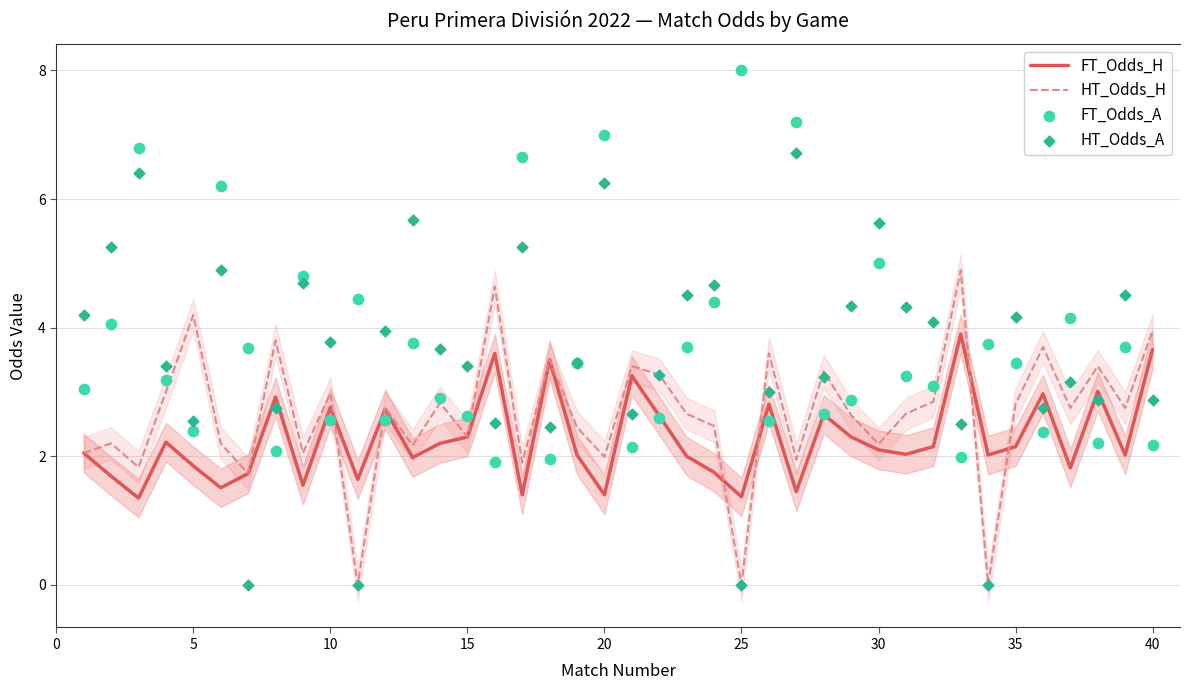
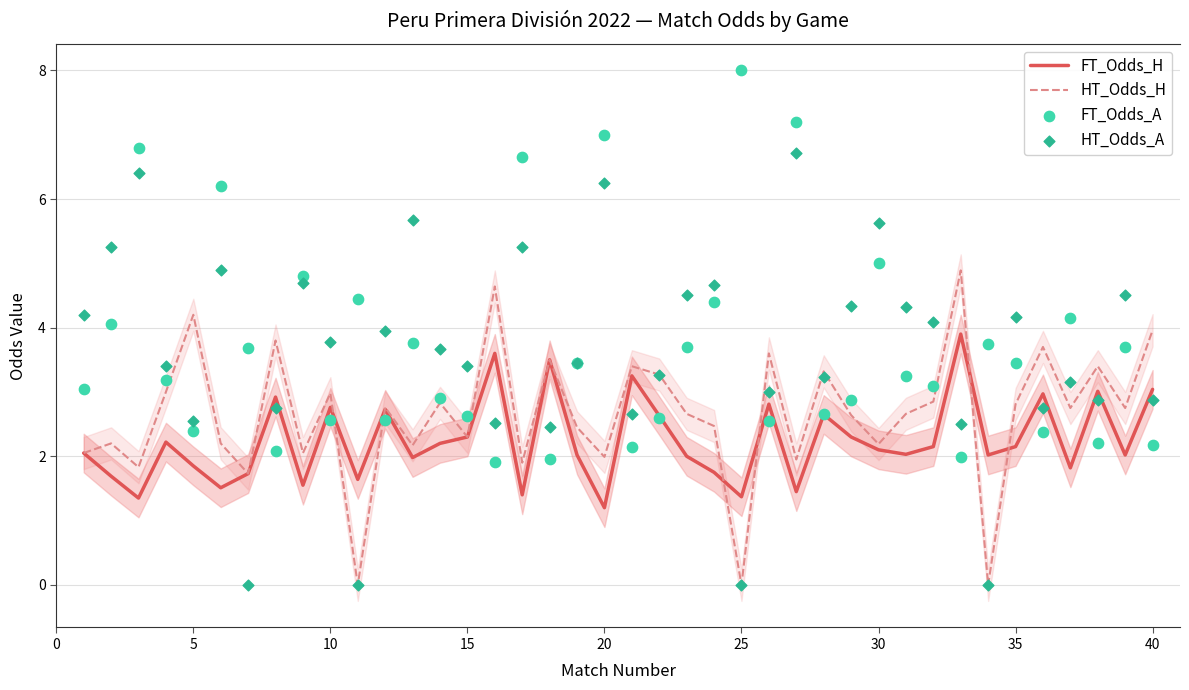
  {
    "FT_Odds_H": {
      "5": 1.9,
      "10": 2.8,
-     "20": 1.4,
+     "20": 1.2,
      "25": 1.4,
      "30": 2.1,
      "35": 2.2,
-     "40": 3.7
+     "40": 3.0
    }
  }
